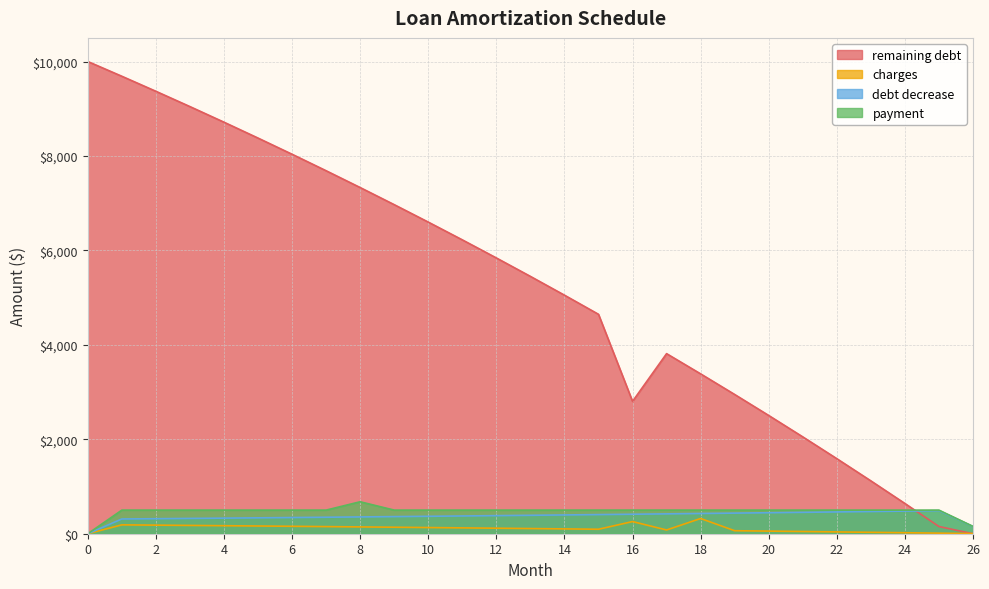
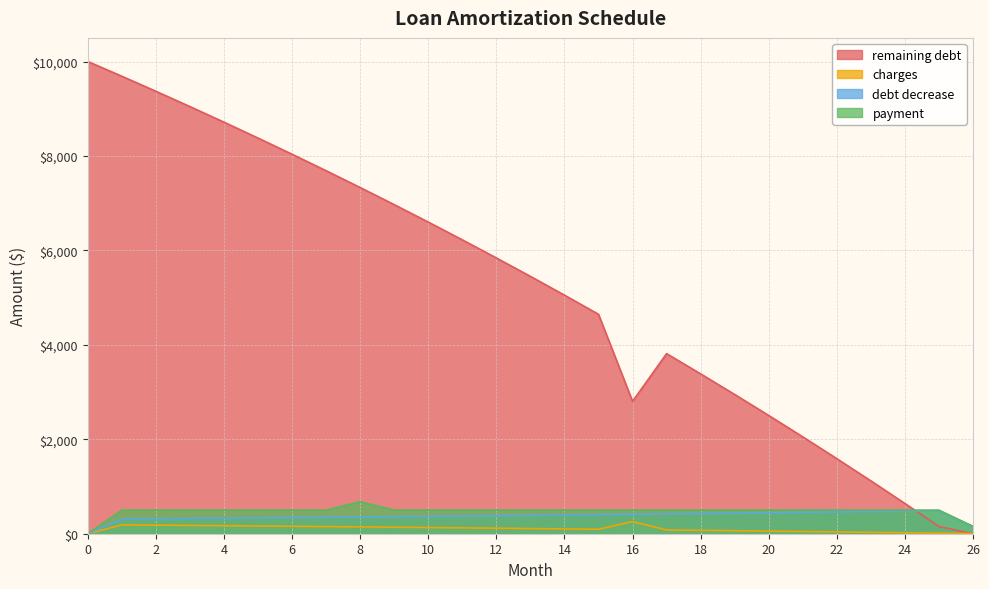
  {
    "remaining debt": {
      "0": "$10,000",
      "2": "$9,400",
      "4": "$8,700",
      "6": "$8,000",
      "8": "$7,300",
      "10": "$6,600",
      "12": "$5,800",
      "14": "$5,100",
      "16": "$2,800",
      "18": "$3,400",
      "20": "$2,500",
      "22": "$1,600",
      "24": "$600"
    },
    "charges": {
      "2": "$200",
      "4": "$200",
      "6": "$200",
      "8": "$100",
      "10": "$100",
      "12": "$100",
      "14": "$100",
      "16": "$300",
-     "18": "$300",
+     "18": "$100",
      "20": "$100",
      "22": "$0",
      "24": "$0"
    },
    "debt decrease": {
      "2": "$300",
      "4": "$300",
      "6": "$300",
      "8": "$400",
      "10": "$400",
      "12": "$400",
      "14": "$400",
      "16": "$400",
      "18": "$400",
      "20": "$400"
    },
    "payment": {
      "2": "$500",
      "4": "$500",
      "6": "$500",
      "8": "$700",
      "10": "$500",
      "12": "$500",
      "14": "$500",
      "16": "$500",
      "18": "$500",
      "20": "$500"
    }
  }
